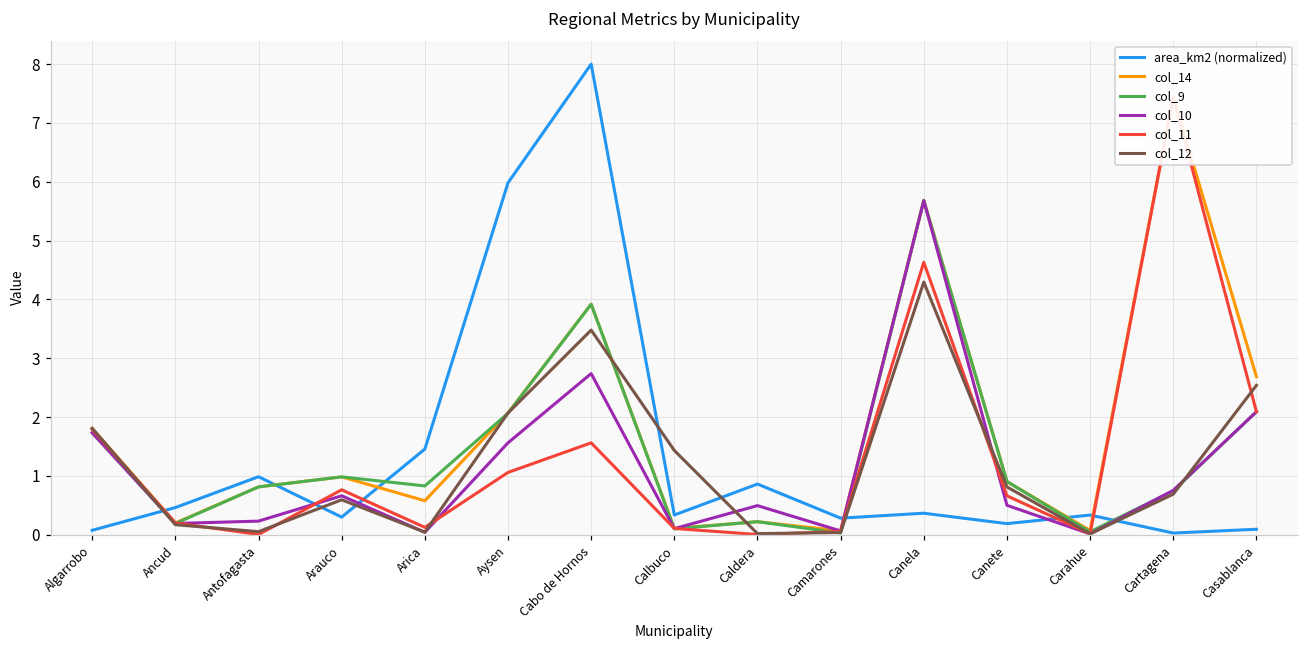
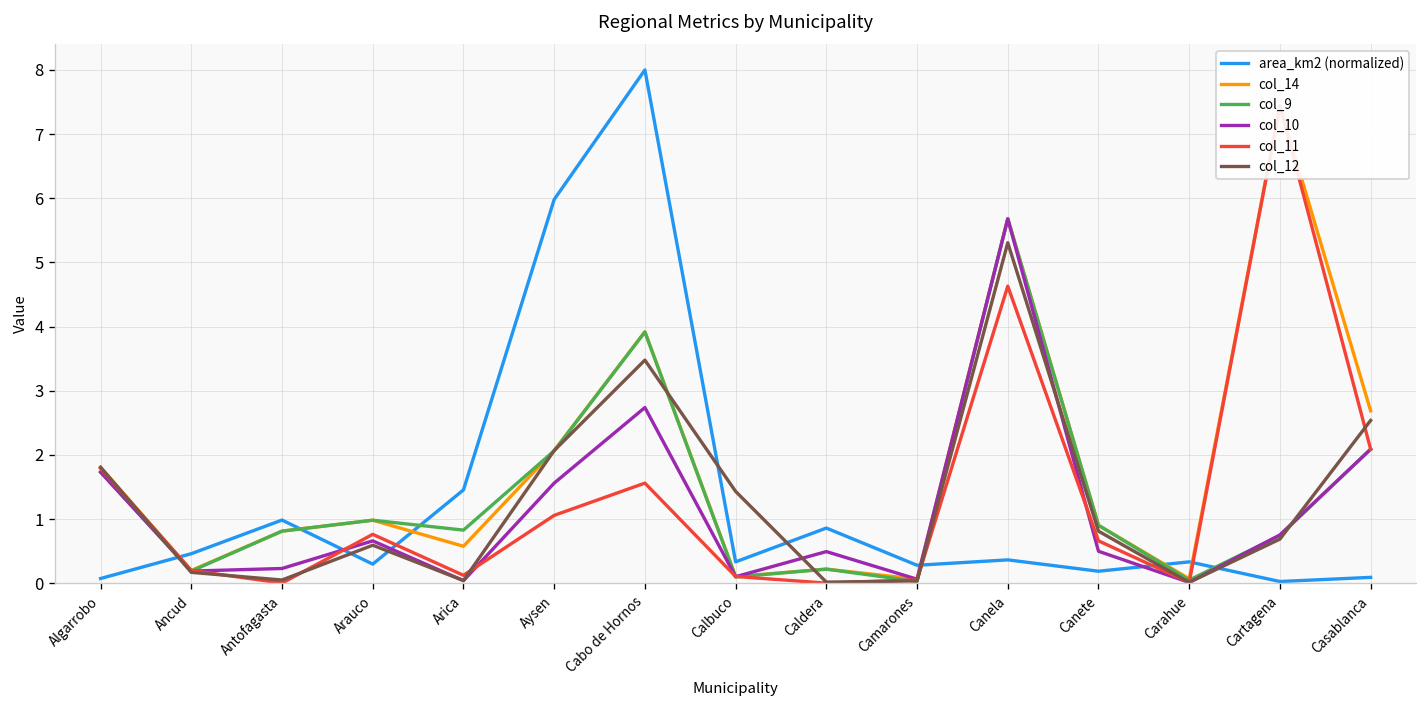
  {
    "area_km2 (normalized)": {
      "Algarrobo": 0.1,
      "Ancud": 0.5,
      "Antofagasta": 1.0,
      "Arauco": 0.3,
      "Arica": 1.5,
      "Aysen": 6.0,
      "Cabo de Hornos": 8.0,
      "Calbuco": 0.3,
      "Caldera": 0.9,
      "Camarones": 0.3,
      "Canela": 0.4,
      "Canete": 0.2,
      "Carahue": 0.3,
      "Cartagena": 0.0,
      "Casablanca": 0.1
    },
    "col_14": {
      "Arica": 0.6,
      "Casablanca": 2.7
    },
    "col_9": {
      "Arica": 0.8
    },
    "col_10": {
      "Antofagasta": 0.2,
      "Arauco": 0.7,
      "Aysen": 1.6,
      "Cabo de Hornos": 2.7,
      "Caldera": 0.5,
      "Canete": 0.5
    },
    "col_11": {
      "Antofagasta": 0.0,
      "Arauco": 0.8,
      "Arica": 0.1,
      "Aysen": 1.1,
      "Cabo de Hornos": 1.6,
      "Canela": 4.6,
      "Canete": 0.7
    },
    "col_12": {
      "Antofagasta": 0.1,
      "Arauco": 0.6,
      "Cabo de Hornos": 3.5,
      "Calbuco": 1.4,
-     "Canela": 4.3,
+     "Canela": 5.3,
      "Canete": 0.8,
      "Cartagena": 0.7,
      "Casablanca": 2.5
    }
  }
